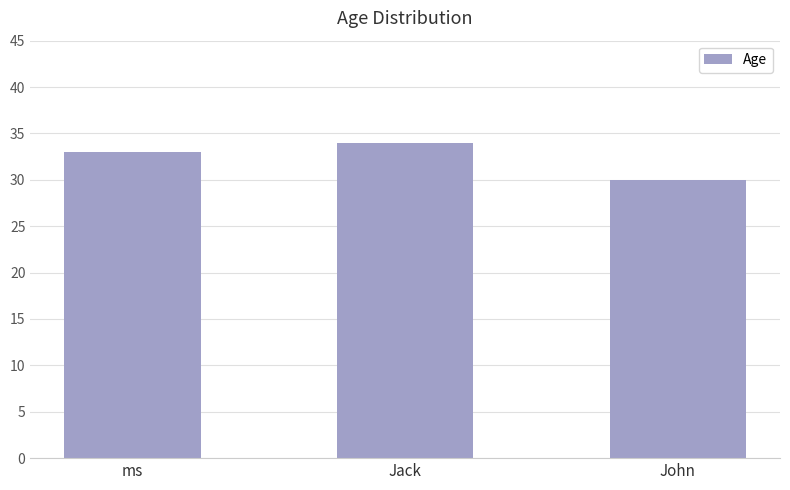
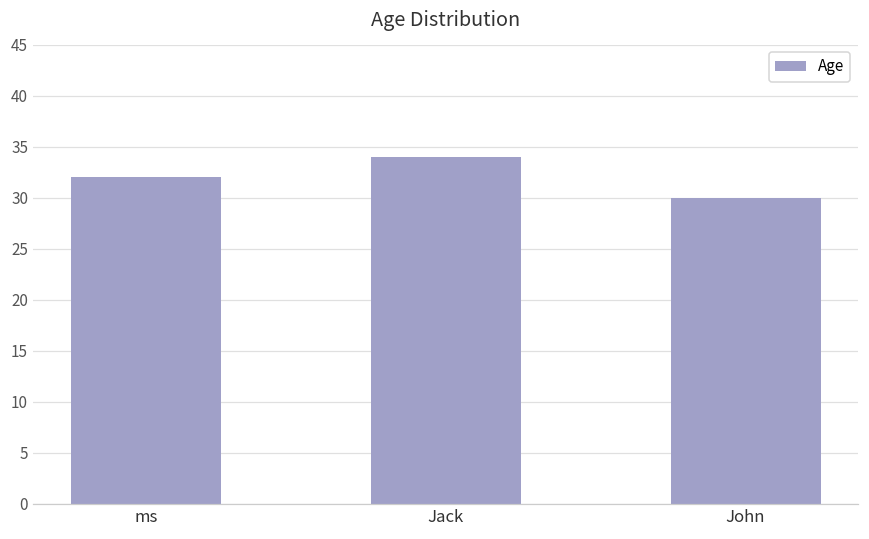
  {
-   "ms": 33,
+   "ms": 32,
    "Jack": 34,
    "John": 30
  }
